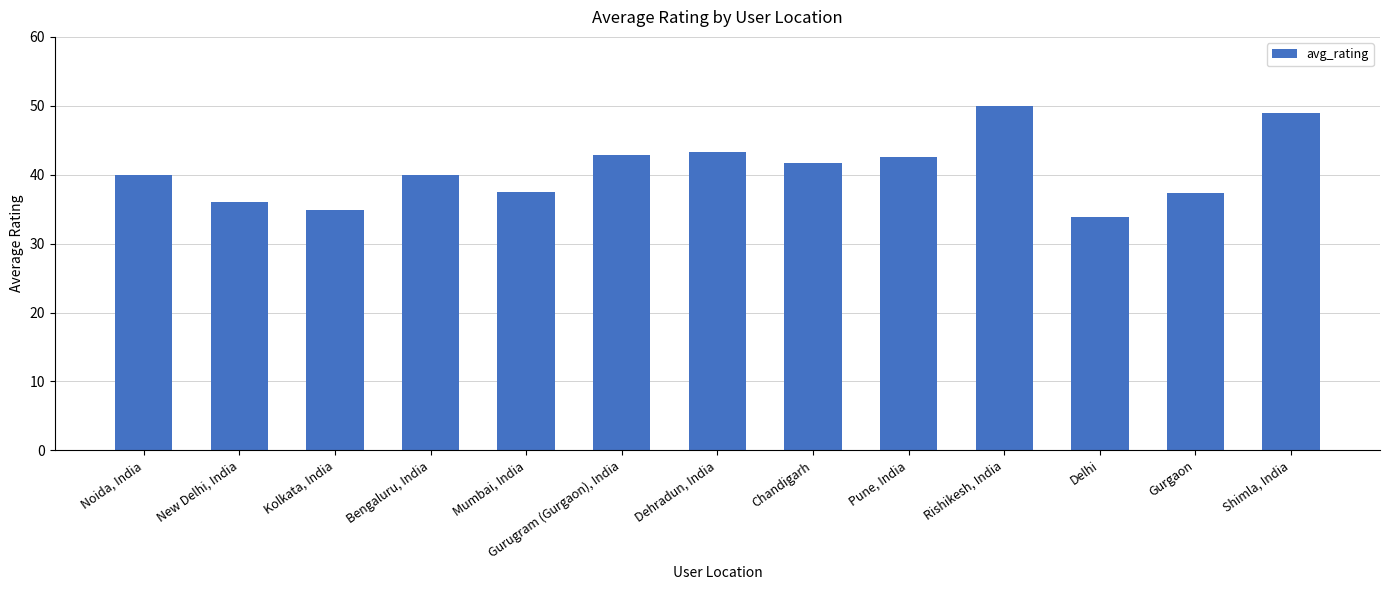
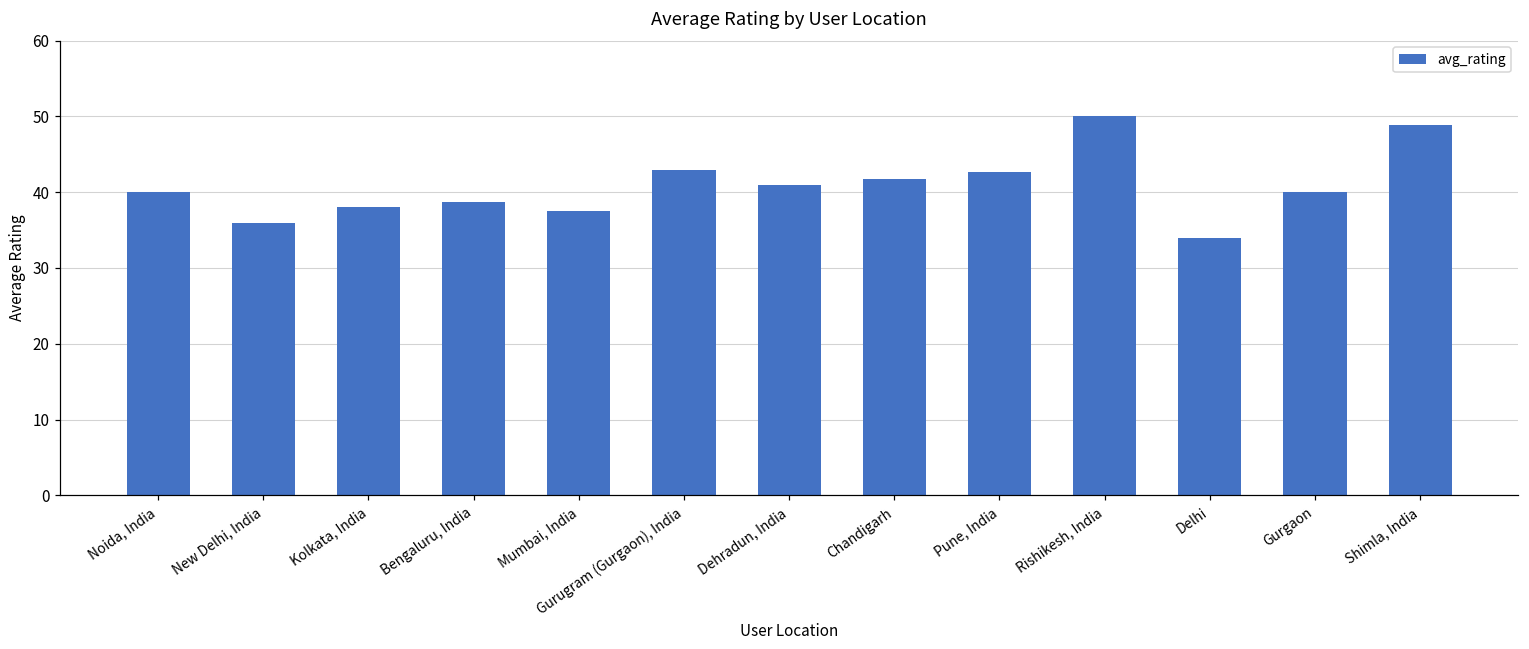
  {
    "Noida, India": 40,
    "New Delhi, India": 36,
-   "Kolkata, India": 35,
-   "Bengaluru, India": 40,
+   "Kolkata, India": 38,
+   "Bengaluru, India": 39,
    "Mumbai, India": 38,
    "Gurugram (Gurgaon), India": 43,
-   "Dehradun, India": 43,
+   "Dehradun, India": 41,
    "Chandigarh": 42,
    "Pune, India": 43,
    "Rishikesh, India": 50,
    "Delhi": 34,
-   "Gurgaon": 37,
+   "Gurgaon": 40,
    "Shimla, India": 49
  }
